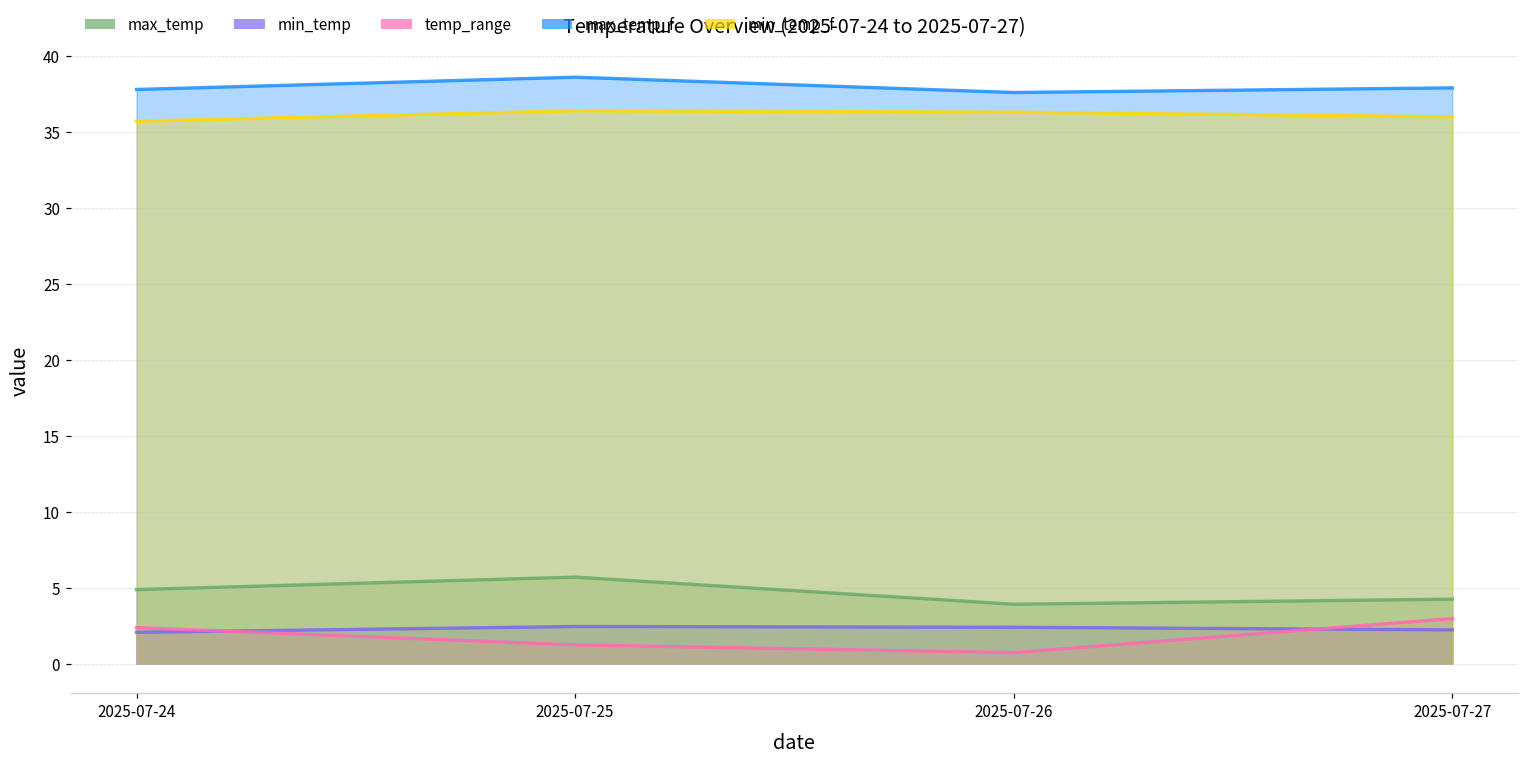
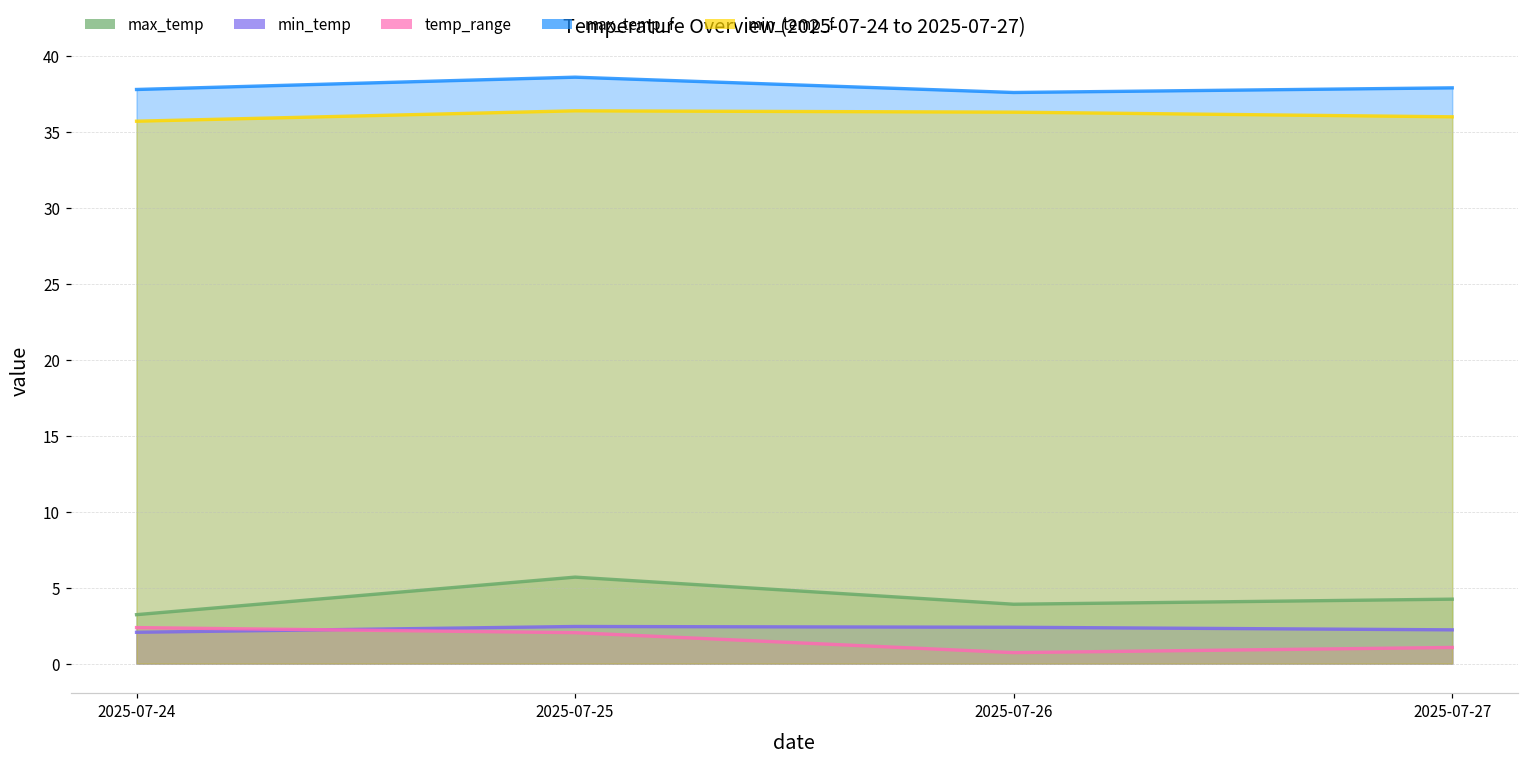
  {
    "max_temp": {
-     "2025-07-24": 4.9,
+     "2025-07-24": 3.2,
      "2025-07-25": 5.7,
      "2025-07-26": 3.9,
      "2025-07-27": 4.2
    },
    "temp_range": {
      "2025-07-24": 2.4,
-     "2025-07-25": 1.2,
+     "2025-07-25": 2.0,
      "2025-07-26": 0.7,
-     "2025-07-27": 3.0
+     "2025-07-27": 1.1
    },
    "min_temp_f": {
      "2025-07-24": 35.7,
      "2025-07-25": 36.4,
      "2025-07-26": 36.3,
      "2025-07-27": 36.0
    }
  }
